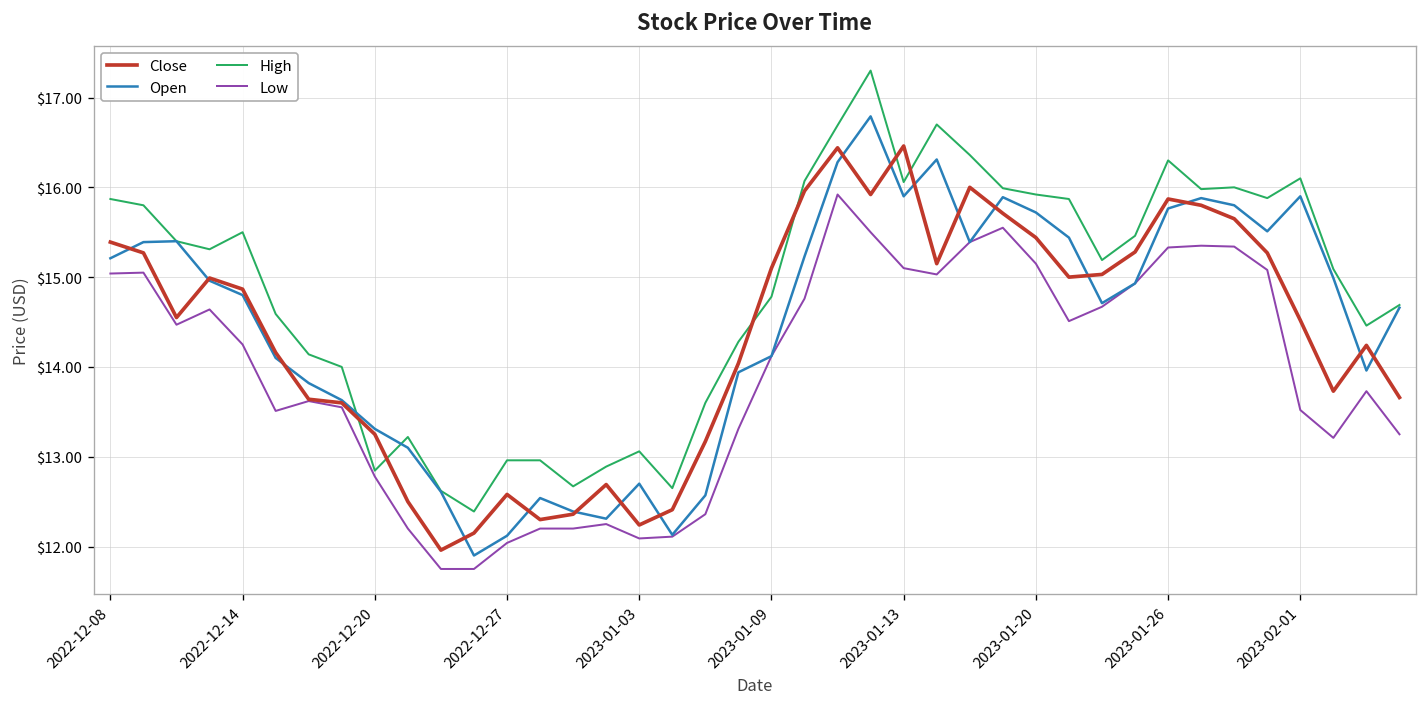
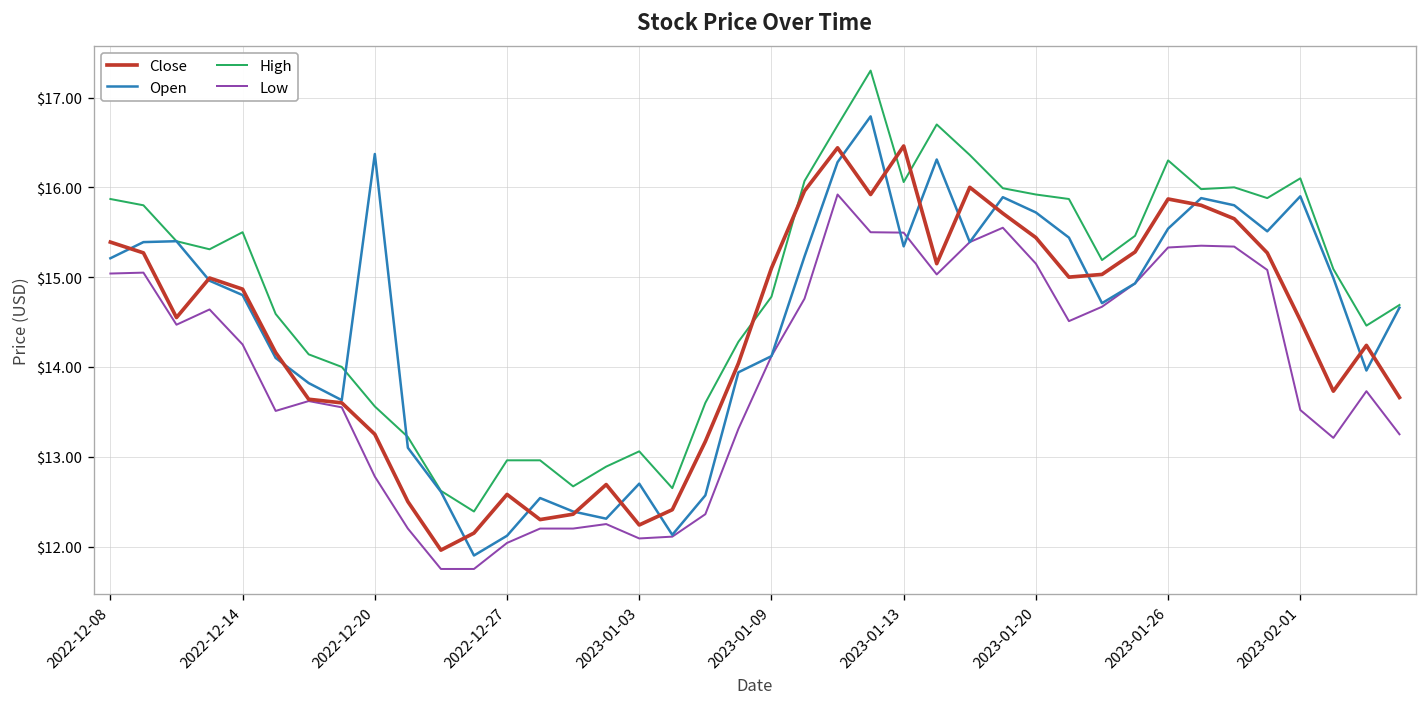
  {
    "Close": {
      "2022-12-08": "$15.4",
      "2022-12-14": "$14.9",
      "2022-12-20": "$13.3",
      "2022-12-27": "$12.6",
      "2023-01-03": "$12.2",
      "2023-01-09": "$15.1",
      "2023-01-13": "$16.5",
      "2023-01-20": "$15.4",
      "2023-01-26": "$15.9",
      "2023-02-01": "$14.5"
    },
    "Open": {
      "2022-12-08": "$15.2",
      "2022-12-14": "$14.8",
-     "2022-12-20": "$13.3",
+     "2022-12-20": "$16.4",
      "2022-12-27": "$12.1",
      "2023-01-03": "$12.7",
-     "2023-01-13": "$15.9",
+     "2023-01-13": "$15.3",
      "2023-01-20": "$15.7",
-     "2023-01-26": "$15.8",
+     "2023-01-26": "$15.5",
      "2023-02-01": "$15.9"
    },
    "High": {
      "2022-12-08": "$15.9",
      "2022-12-14": "$15.5",
-     "2022-12-20": "$12.8",
+     "2022-12-20": "$13.6",
      "2022-12-27": "$13.0",
      "2023-01-03": "$13.1",
      "2023-01-09": "$14.8",
      "2023-01-13": "$16.1",
      "2023-01-20": "$15.9",
      "2023-01-26": "$16.3",
      "2023-02-01": "$16.1"
    },
    "Low": {
      "2022-12-08": "$15.0",
      "2022-12-14": "$14.3",
      "2022-12-20": "$12.8",
      "2022-12-27": "$12.0",
      "2023-01-03": "$12.1",
-     "2023-01-13": "$15.1",
+     "2023-01-13": "$15.5",
      "2023-01-20": "$15.1",
      "2023-01-26": "$15.3",
      "2023-02-01": "$13.5"
    }
  }
